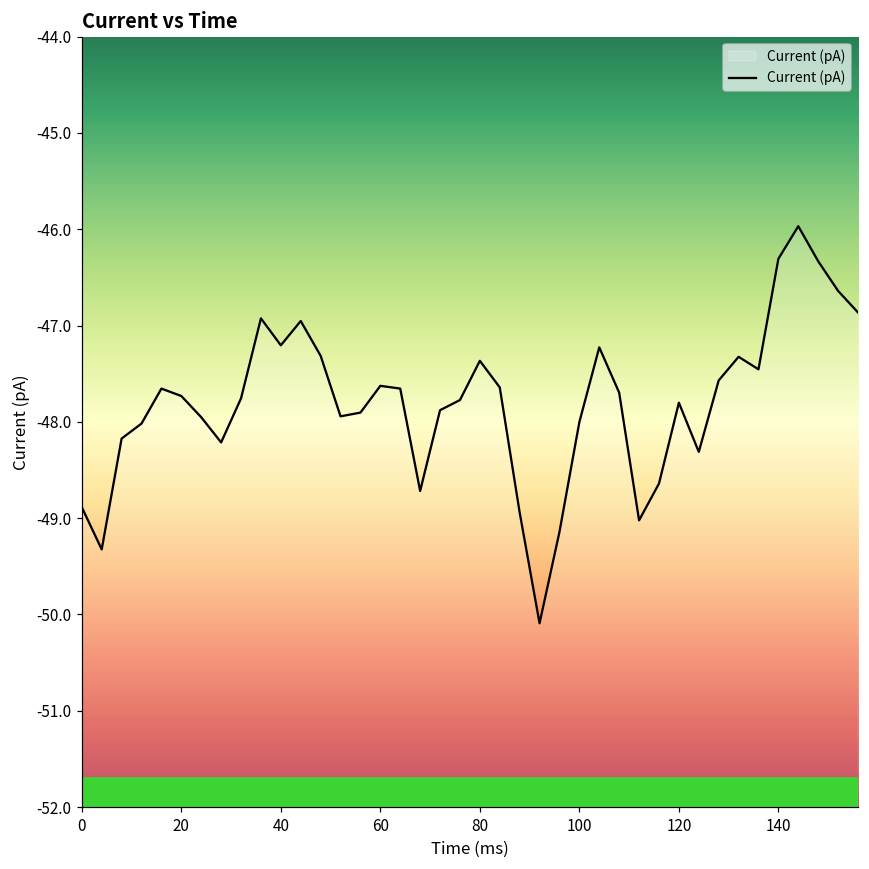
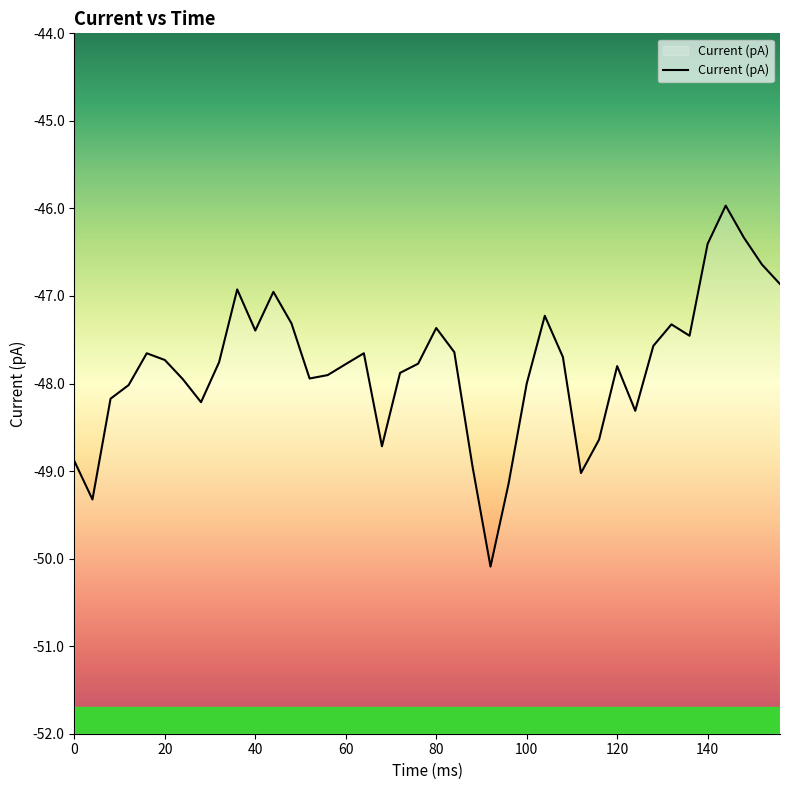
  {
    "0": -48.9,
    "20": -47.7,
-   "40": -47.2,
-   "60": -47.6,
+   "40": -47.4,
+   "60": -47.8,
    "80": -47.4,
    "100": -48.0,
    "120": -47.8,
-   "140": -46.3
+   "140": -46.4
  }
